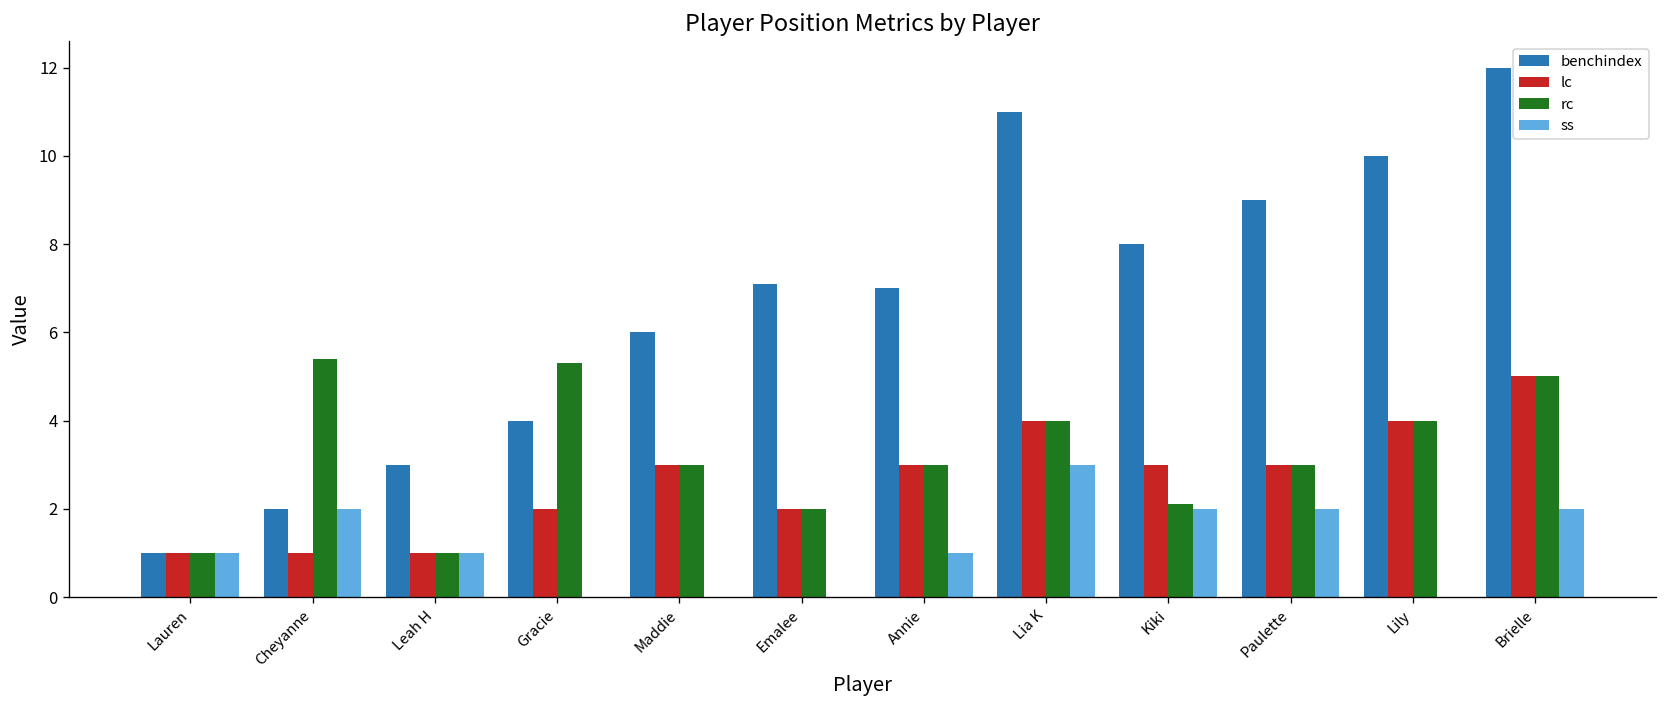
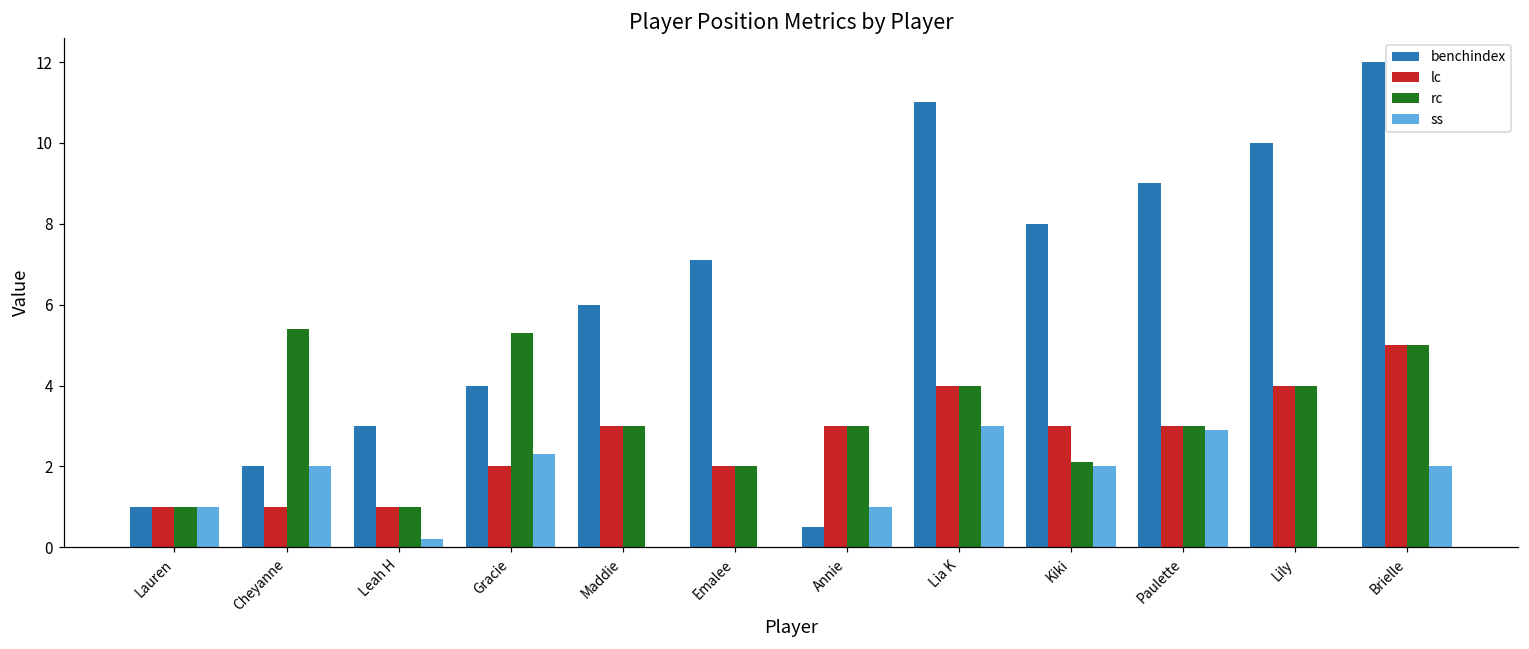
  {
    "benchindex": {
      "Lauren": 1.0,
      "Cheyanne": 2.0,
      "Leah H": 3.0,
      "Gracie": 4.0,
      "Maddie": 6.0,
      "Emalee": 7.1,
-     "Annie": 7.0,
+     "Annie": 0.5,
      "Lia K": 11.0,
      "Kiki": 8.0,
      "Paulette": 9.0,
      "Lily": 10.0,
      "Brielle": 12.0
    },
    "lc": {
      "Lauren": 1.0,
      "Cheyanne": 1.0,
      "Leah H": 1.0,
      "Gracie": 2.0,
      "Maddie": 3.0,
      "Emalee": 2.0,
      "Annie": 3.0,
      "Lia K": 4.0,
      "Kiki": 3.0,
      "Paulette": 3.0,
      "Lily": 4.0,
      "Brielle": 5.0
    },
    "rc": {
      "Lauren": 1.0,
      "Cheyanne": 5.4,
      "Leah H": 1.0,
      "Gracie": 5.3,
      "Maddie": 3.0,
      "Emalee": 2.0,
      "Annie": 3.0,
      "Lia K": 4.0,
      "Kiki": 2.1,
      "Paulette": 3.0,
      "Lily": 4.0,
      "Brielle": 5.0
    },
    "ss": {
      "Lauren": 1.0,
      "Cheyanne": 2.0,
-     "Leah H": 1.0,
-     "Gracie": 0.0,
+     "Leah H": 0.2,
+     "Gracie": 2.3,
      "Maddie": 0.0,
      "Emalee": 0.0,
      "Annie": 1.0,
      "Lia K": 3.0,
      "Kiki": 2.0,
-     "Paulette": 2.0,
+     "Paulette": 2.9,
      "Lily": 0.0,
      "Brielle": 2.0
    }
  }
